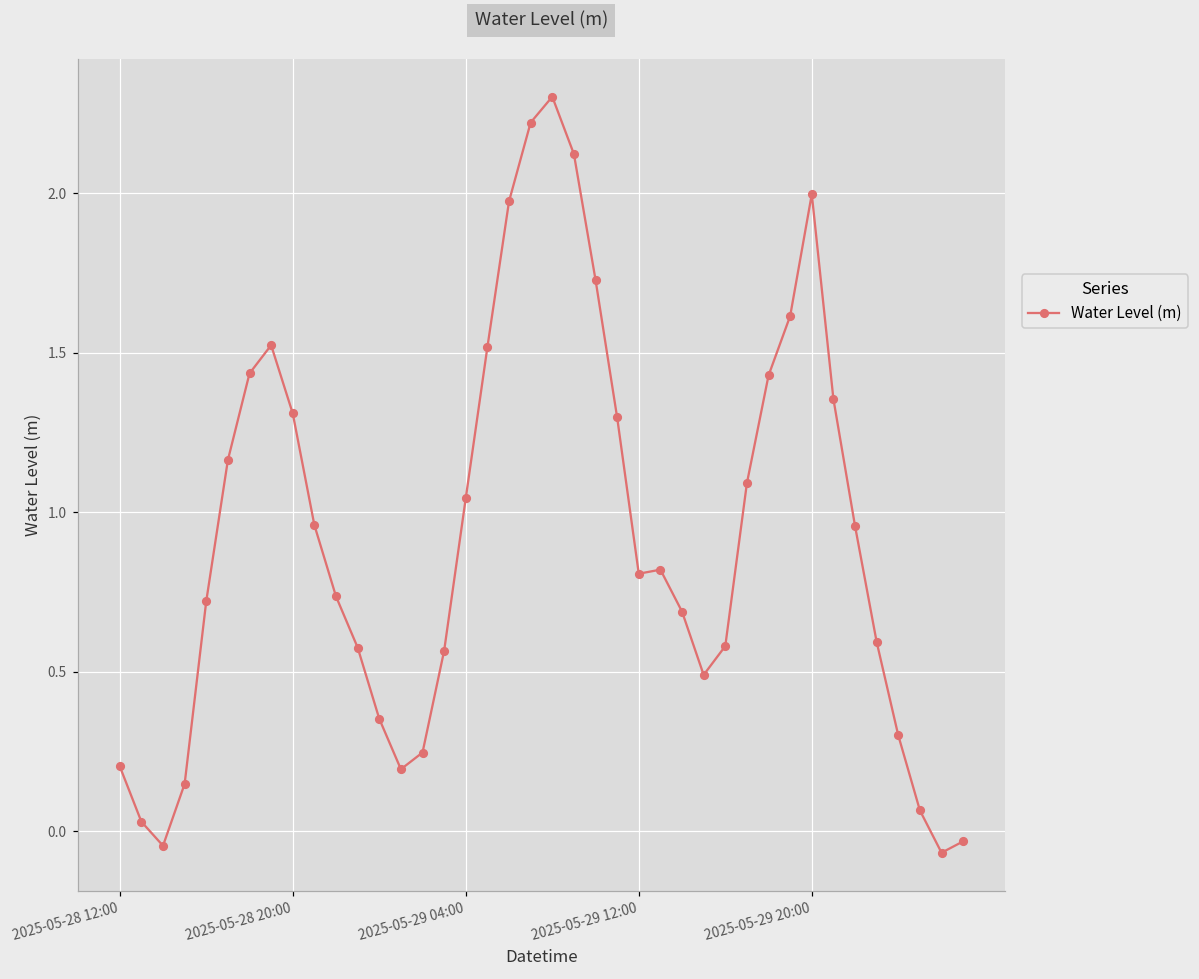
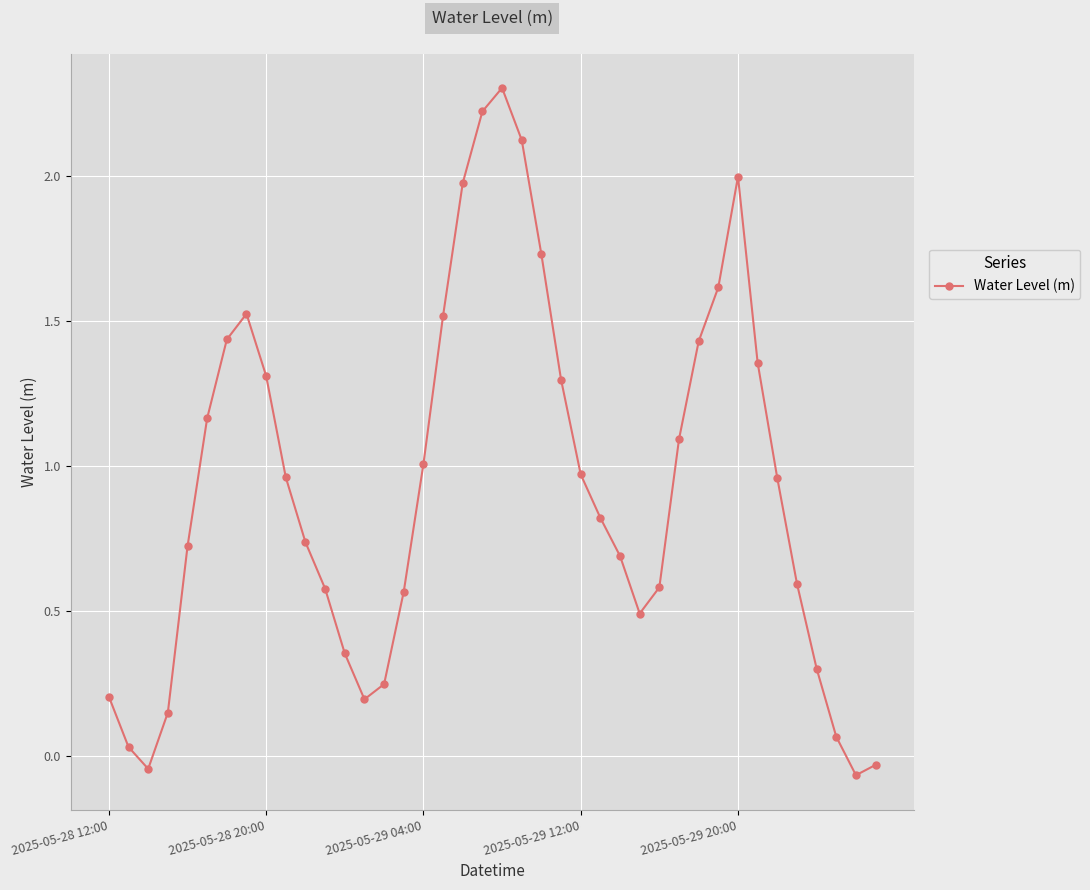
  {
    "2025-05-28 12:00": 0.20,
    "2025-05-28 20:00": 1.31,
-   "2025-05-29 04:00": 1.04,
-   "2025-05-29 12:00": 0.81,
+   "2025-05-29 04:00": 1.01,
+   "2025-05-29 12:00": 0.97,
    "2025-05-29 20:00": 2.00
  }
